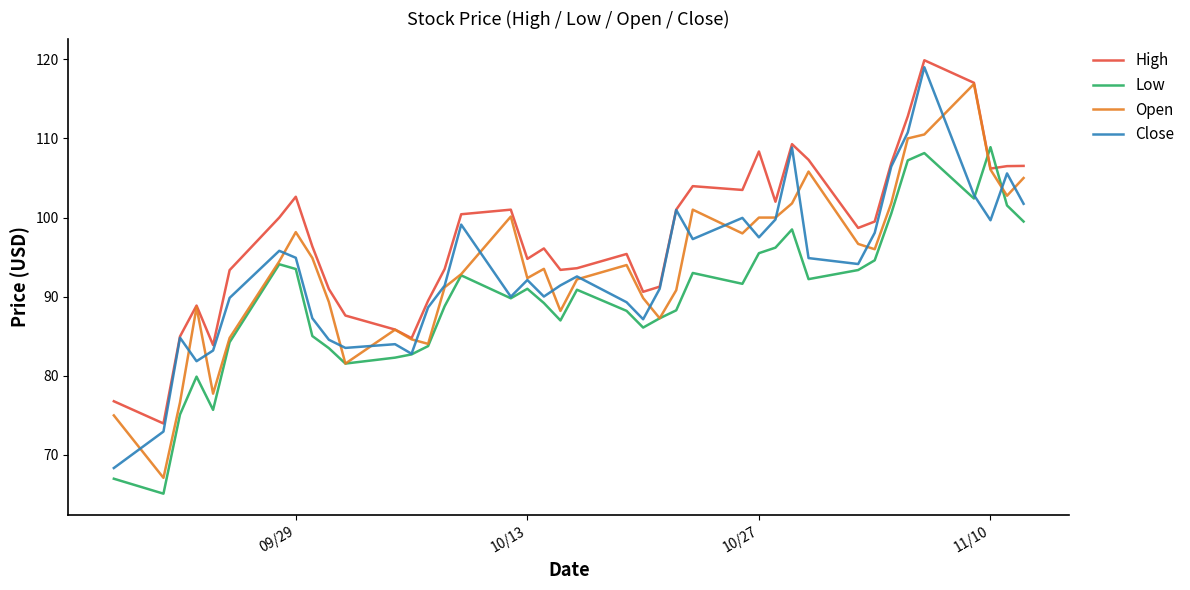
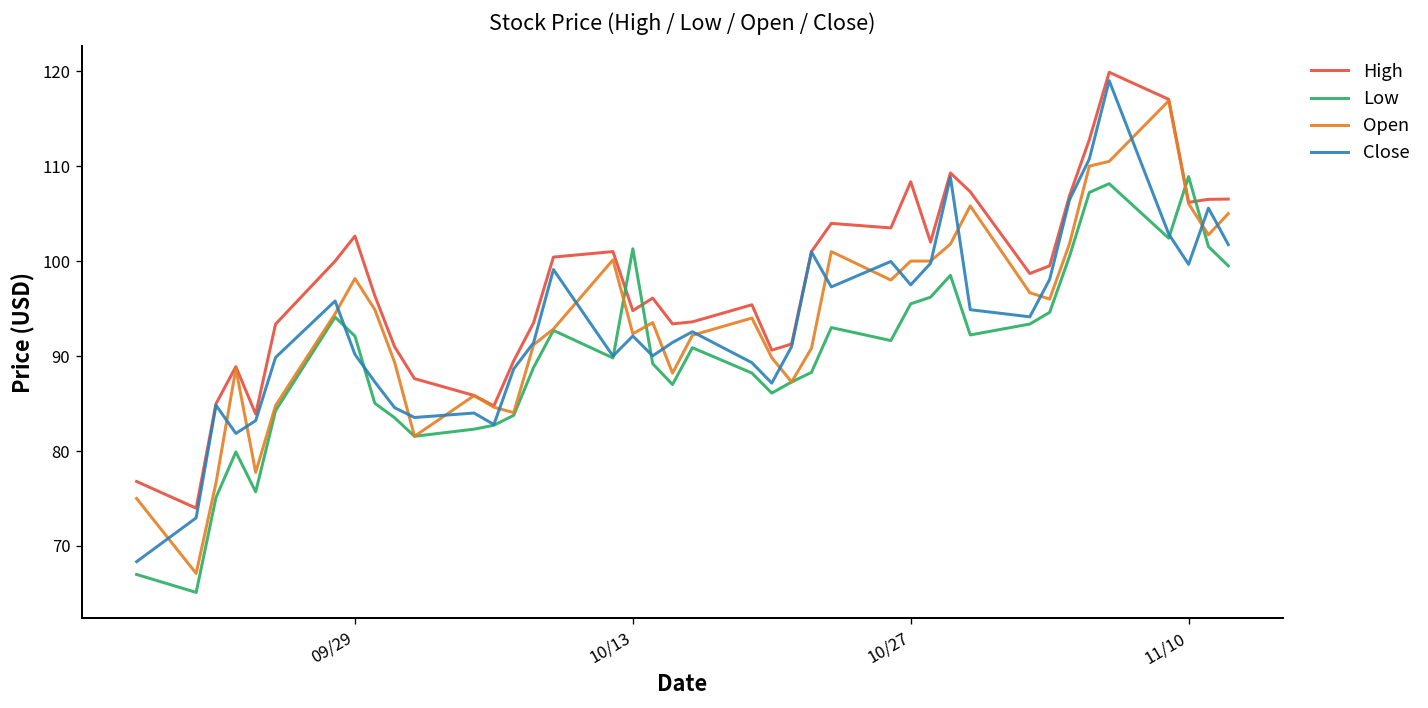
  {
    "Low": {
-     "09/29": 94,
-     "10/13": 91,
+     "09/29": 92,
+     "10/13": 101,
      "10/27": 96,
      "11/10": 109
    },
    "Close": {
-     "09/29": 95,
+     "09/29": 90,
      "10/27": 98,
      "11/10": 100
    }
  }
